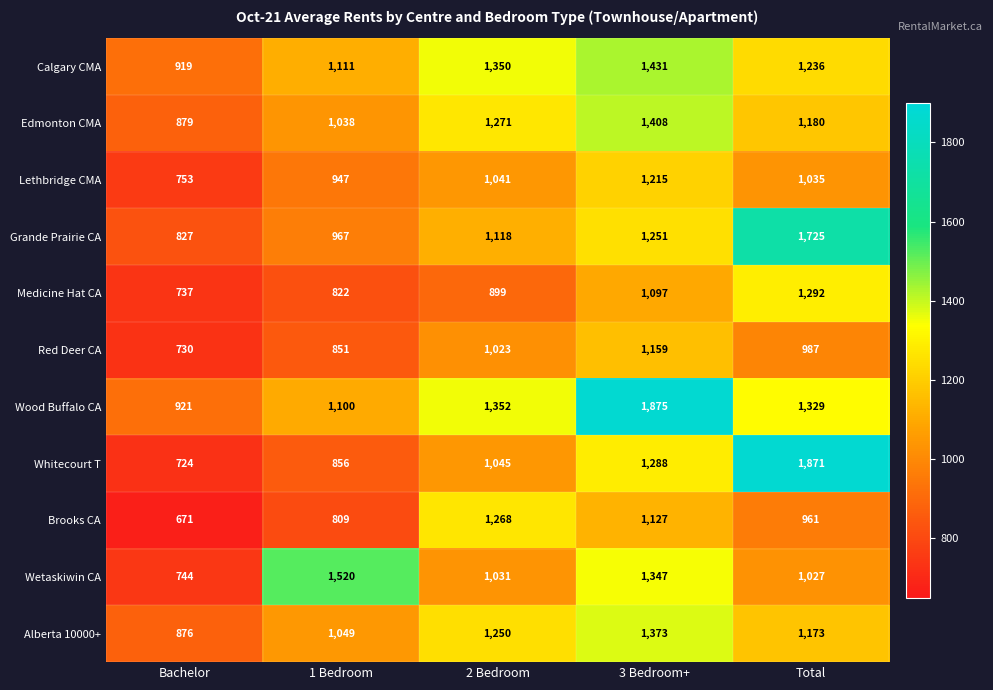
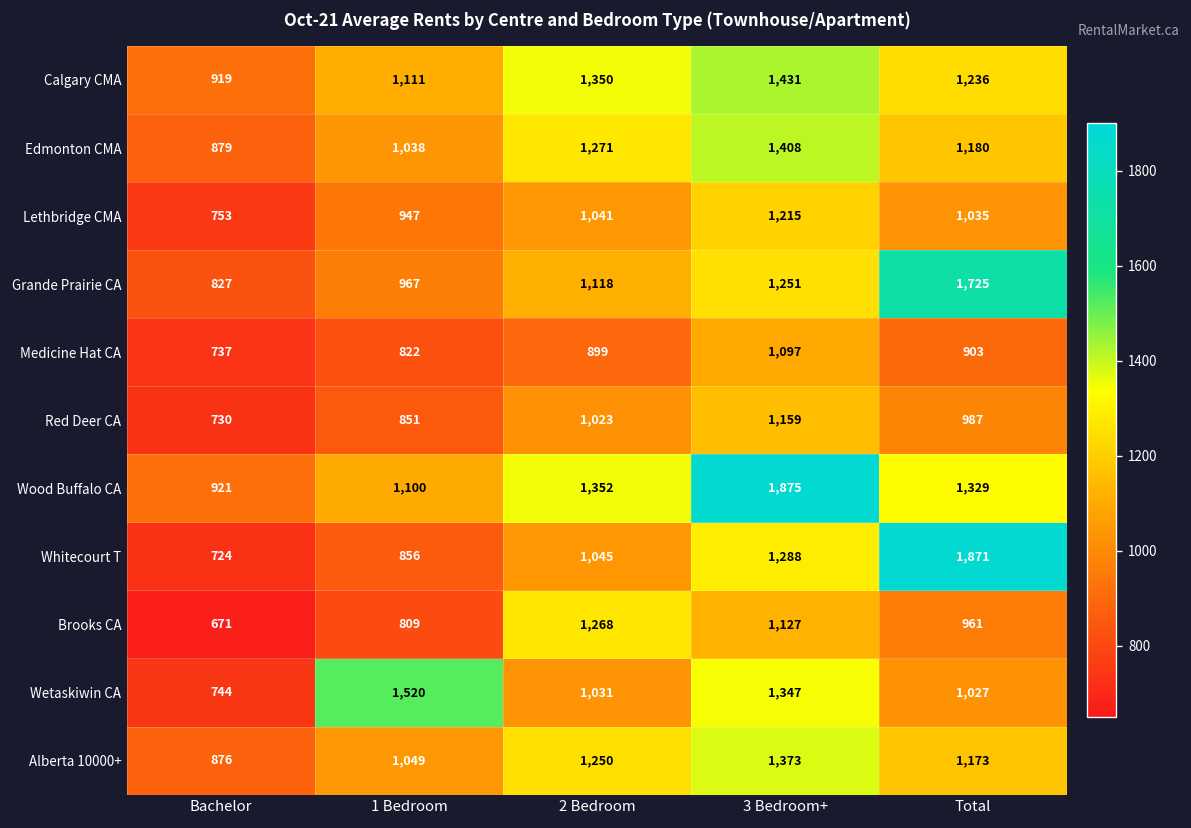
  {
    "Calgary CMA": {
      "Bachelor": "919",
      "1 Bedroom": "1,111",
      "2 Bedroom": "1,350",
      "3 Bedroom+": "1,431",
      "Total": "1,236"
    },
    "Edmonton CMA": {
      "Bachelor": "879",
      "1 Bedroom": "1,038",
      "2 Bedroom": "1,271",
      "3 Bedroom+": "1,408",
      "Total": "1,180"
    },
    "Lethbridge CMA": {
      "Bachelor": "753",
      "1 Bedroom": "947",
      "2 Bedroom": "1,041",
      "3 Bedroom+": "1,215",
      "Total": "1,035"
    },
    "Grande Prairie CA": {
      "Bachelor": "827",
      "1 Bedroom": "967",
      "2 Bedroom": "1,118",
      "3 Bedroom+": "1,251",
      "Total": "1,725"
    },
    "Medicine Hat CA": {
      "Bachelor": "737",
      "1 Bedroom": "822",
      "2 Bedroom": "899",
      "3 Bedroom+": "1,097",
-     "Total": "1,292"
+     "Total": "903"
    },
    "Red Deer CA": {
      "Bachelor": "730",
      "1 Bedroom": "851",
      "2 Bedroom": "1,023",
      "3 Bedroom+": "1,159",
      "Total": "987"
    },
    "Wood Buffalo CA": {
      "Bachelor": "921",
      "1 Bedroom": "1,100",
      "2 Bedroom": "1,352",
      "3 Bedroom+": "1,875",
      "Total": "1,329"
    },
    "Whitecourt T": {
      "Bachelor": "724",
      "1 Bedroom": "856",
      "2 Bedroom": "1,045",
      "3 Bedroom+": "1,288",
      "Total": "1,871"
    },
    "Brooks CA": {
      "Bachelor": "671",
      "1 Bedroom": "809",
      "2 Bedroom": "1,268",
      "3 Bedroom+": "1,127",
      "Total": "961"
    },
    "Wetaskiwin CA": {
      "Bachelor": "744",
      "1 Bedroom": "1,520",
      "2 Bedroom": "1,031",
      "3 Bedroom+": "1,347",
      "Total": "1,027"
    },
    "Alberta 10000+": {
      "Bachelor": "876",
      "1 Bedroom": "1,049",
      "2 Bedroom": "1,250",
      "3 Bedroom+": "1,373",
      "Total": "1,173"
    }
  }
